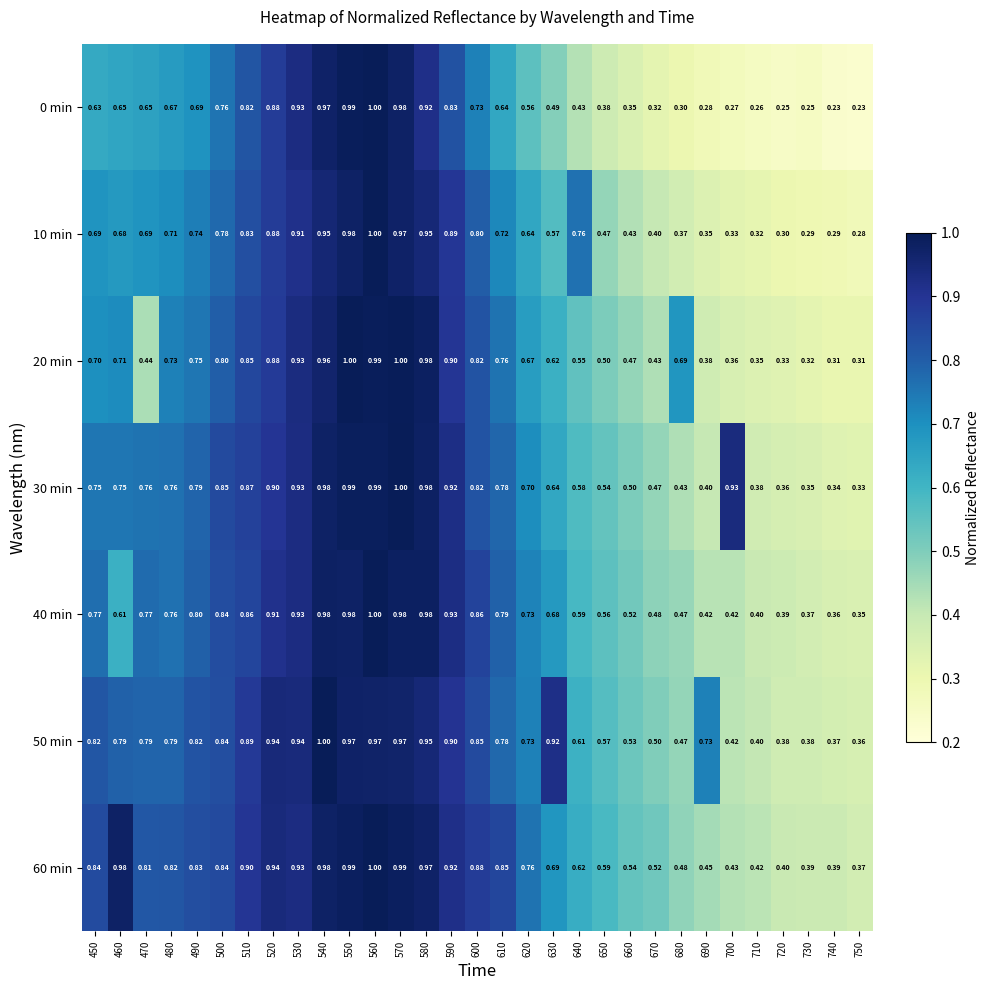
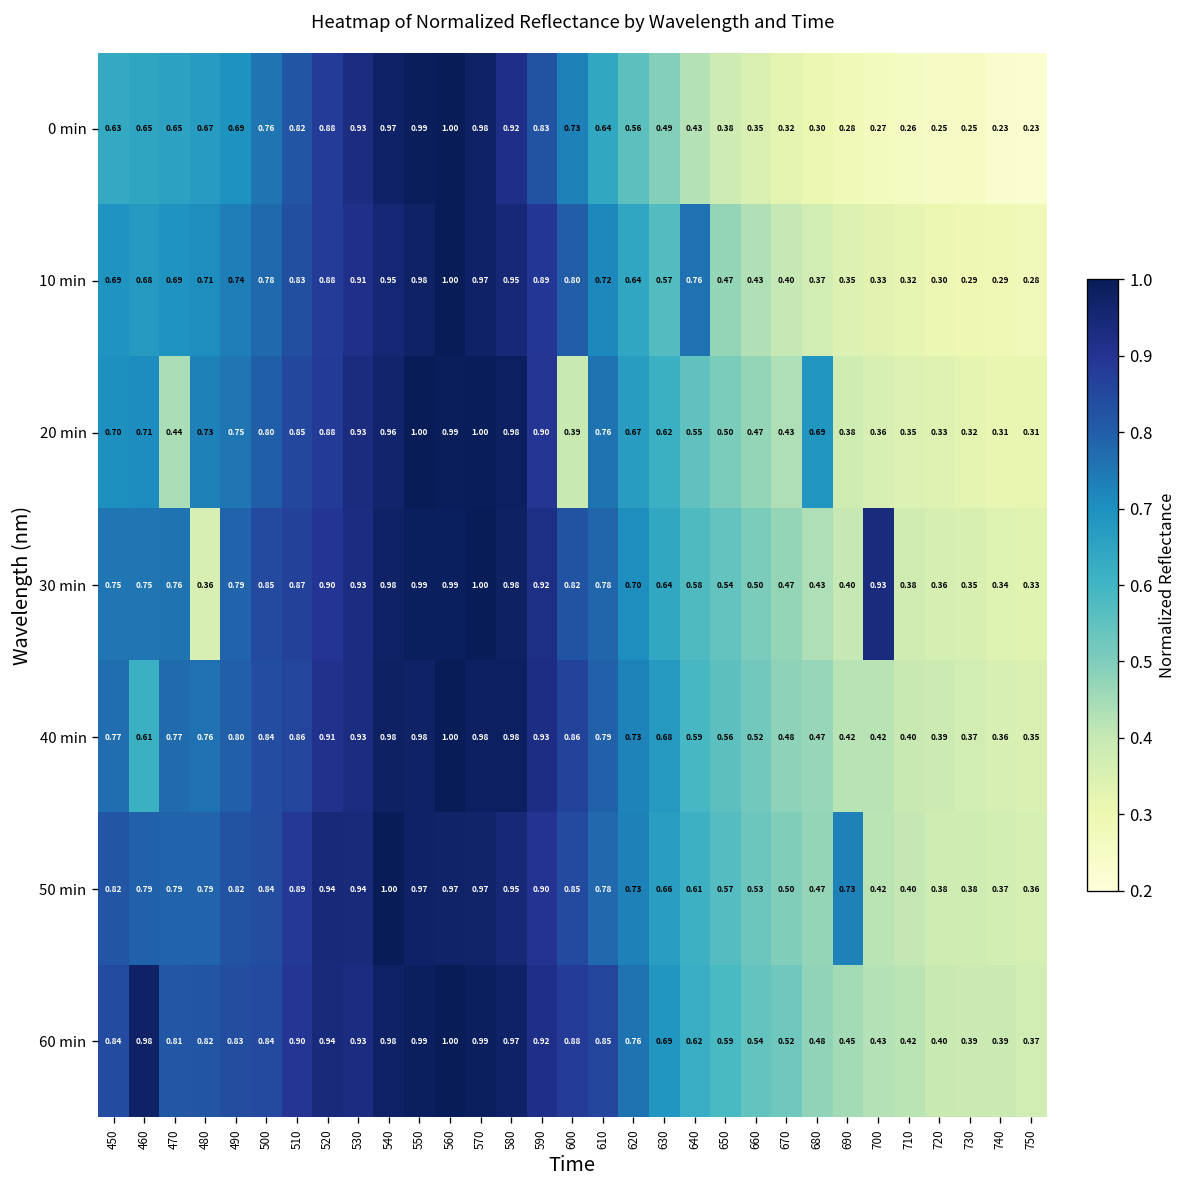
  {
    "20 min": {
      "450": 0.70,
      "460": 0.71,
      "470": 0.44,
      "480": 0.73,
      "490": 0.75,
      "500": 0.80,
      "510": 0.85,
      "520": 0.88,
      "530": 0.93,
      "540": 0.96,
      "550": 1.00,
      "560": 0.99,
      "570": 1.00,
      "580": 0.98,
      "590": 0.90,
-     "600": 0.82,
+     "600": 0.39,
      "610": 0.76,
      "620": 0.67,
      "630": 0.62,
      "640": 0.55,
      "650": 0.50,
      "660": 0.47,
      "670": 0.43,
      "680": 0.69,
      "690": 0.38,
      "700": 0.36,
      "710": 0.35,
      "720": 0.33,
      "730": 0.32,
      "740": 0.31,
      "750": 0.31
    },
    "30 min": {
      "450": 0.75,
      "460": 0.75,
      "470": 0.76,
-     "480": 0.76,
+     "480": 0.36,
      "490": 0.79,
      "500": 0.85,
      "510": 0.87,
      "520": 0.90,
      "530": 0.93,
      "540": 0.98,
      "550": 0.99,
      "560": 0.99,
      "570": 1.00,
      "580": 0.98,
      "590": 0.92,
      "600": 0.82,
      "610": 0.78,
      "620": 0.70,
      "630": 0.64,
      "640": 0.58,
      "650": 0.54,
      "660": 0.50,
      "670": 0.47,
      "680": 0.43,
      "690": 0.40,
      "700": 0.93,
      "710": 0.38,
      "720": 0.36,
      "730": 0.35,
      "740": 0.34,
      "750": 0.33
    },
    "50 min": {
      "450": 0.82,
      "460": 0.79,
      "470": 0.79,
      "480": 0.79,
      "490": 0.82,
      "500": 0.84,
      "510": 0.89,
      "520": 0.94,
      "530": 0.94,
      "540": 1.00,
      "550": 0.97,
      "560": 0.97,
      "570": 0.97,
      "580": 0.95,
      "590": 0.90,
      "600": 0.85,
      "610": 0.78,
      "620": 0.73,
-     "630": 0.92,
+     "630": 0.66,
      "640": 0.61,
      "650": 0.57,
      "660": 0.53,
      "670": 0.50,
      "680": 0.47,
      "690": 0.73,
      "700": 0.42,
      "710": 0.40,
      "720": 0.38,
      "730": 0.38,
      "740": 0.37,
      "750": 0.36
    }
  }
